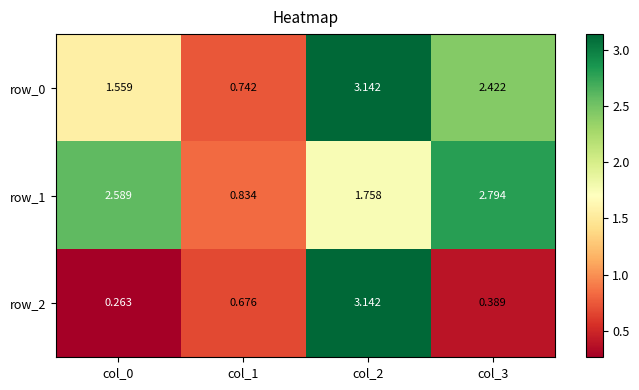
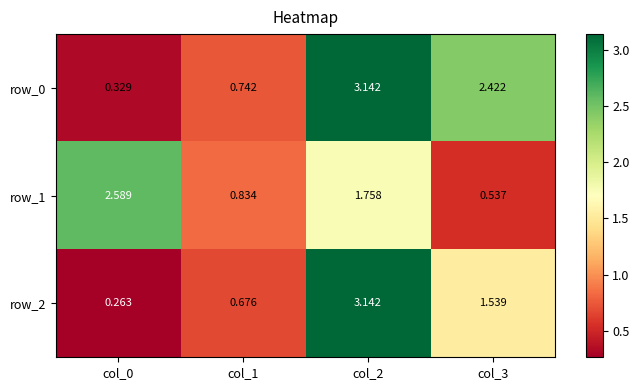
  {
    "row_0": {
-     "col_0": 1.559,
+     "col_0": 0.329,
      "col_1": 0.742,
      "col_2": 3.142,
      "col_3": 2.422
    },
    "row_1": {
      "col_0": 2.589,
      "col_1": 0.834,
      "col_2": 1.758,
-     "col_3": 2.794
+     "col_3": 0.537
    },
    "row_2": {
      "col_0": 0.263,
      "col_1": 0.676,
      "col_2": 3.142,
-     "col_3": 0.389
+     "col_3": 1.539
    }
  }
